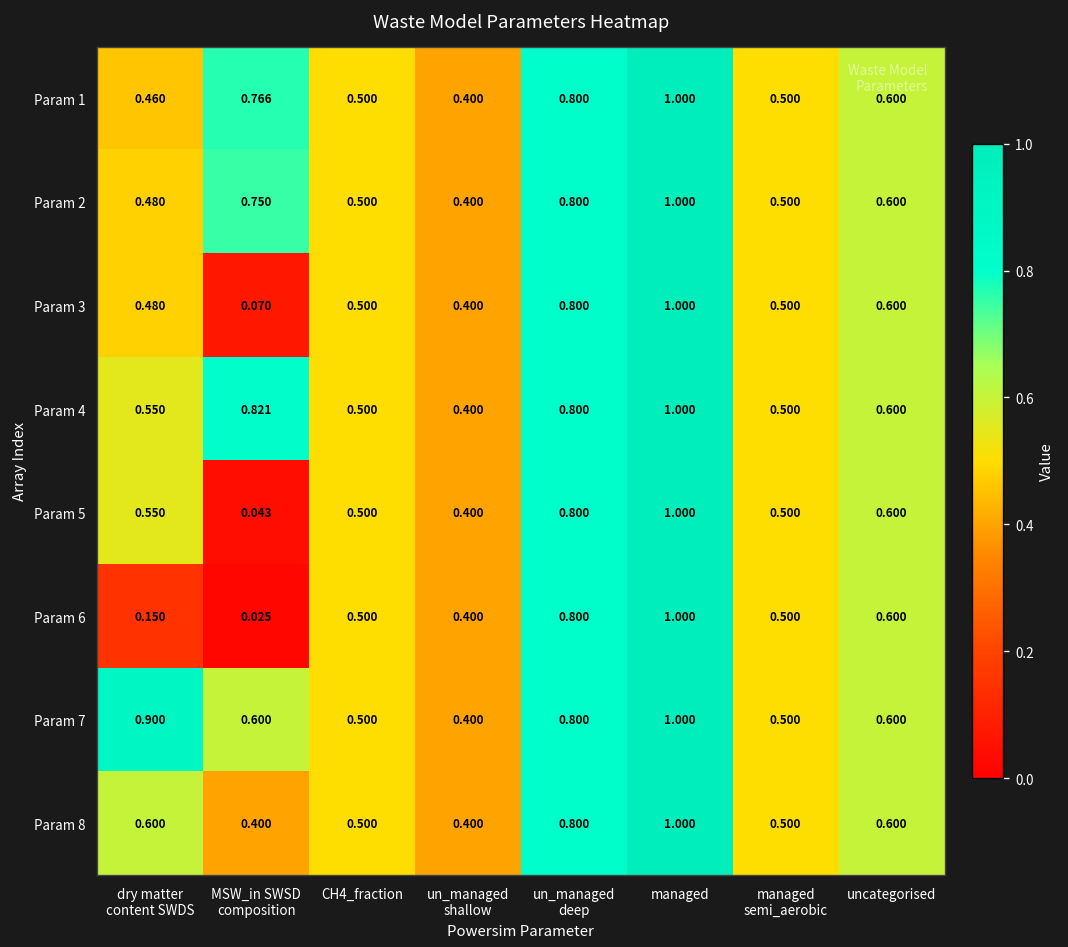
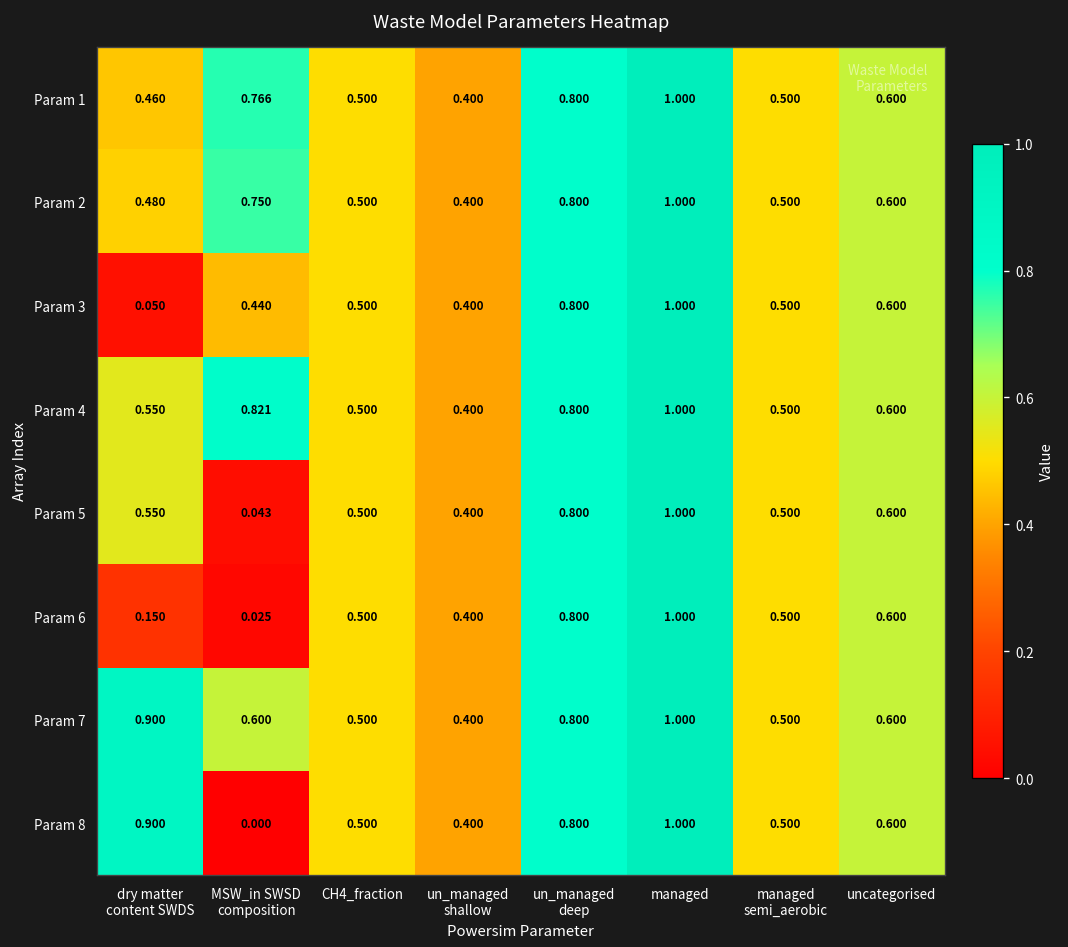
  {
    "Param 1": {
      "dry matter content SWDS": 0.460,
      "MSW_in SWSD composition": 0.766,
      "CH4_fraction": 0.500,
      "un_managed shallow": 0.400,
      "un_managed deep": 0.800,
      "managed": 1.000,
      "managed semi_aerobic": 0.500
    },
    "Param 2": {
      "dry matter content SWDS": 0.480,
      "MSW_in SWSD composition": 0.750,
      "CH4_fraction": 0.500,
      "un_managed shallow": 0.400,
      "un_managed deep": 0.800,
      "managed": 1.000,
      "managed semi_aerobic": 0.500,
      "uncategorised": 0.600
    },
    "Param 3": {
-     "dry matter content SWDS": 0.480,
-     "MSW_in SWSD composition": 0.070,
+     "dry matter content SWDS": 0.050,
+     "MSW_in SWSD composition": 0.440,
      "CH4_fraction": 0.500,
      "un_managed shallow": 0.400,
      "un_managed deep": 0.800,
      "managed": 1.000,
      "managed semi_aerobic": 0.500,
      "uncategorised": 0.600
    },
    "Param 4": {
      "dry matter content SWDS": 0.550,
      "MSW_in SWSD composition": 0.821,
      "CH4_fraction": 0.500,
      "un_managed shallow": 0.400,
      "un_managed deep": 0.800,
      "managed": 1.000,
      "managed semi_aerobic": 0.500,
      "uncategorised": 0.600
    },
    "Param 5": {
      "dry matter content SWDS": 0.550,
      "MSW_in SWSD composition": 0.043,
      "CH4_fraction": 0.500,
      "un_managed shallow": 0.400,
      "un_managed deep": 0.800,
      "managed": 1.000,
      "managed semi_aerobic": 0.500,
      "uncategorised": 0.600
    },
    "Param 6": {
      "dry matter content SWDS": 0.150,
      "MSW_in SWSD composition": 0.025,
      "CH4_fraction": 0.500,
      "un_managed shallow": 0.400,
      "un_managed deep": 0.800,
      "managed": 1.000,
      "managed semi_aerobic": 0.500,
      "uncategorised": 0.600
    },
    "Param 7": {
      "dry matter content SWDS": 0.900,
      "MSW_in SWSD composition": 0.600,
      "CH4_fraction": 0.500,
      "un_managed shallow": 0.400,
      "un_managed deep": 0.800,
      "managed": 1.000,
      "managed semi_aerobic": 0.500,
      "uncategorised": 0.600
    },
    "Param 8": {
-     "dry matter content SWDS": 0.600,
-     "MSW_in SWSD composition": 0.400,
+     "dry matter content SWDS": 0.900,
+     "MSW_in SWSD composition": 0.000,
      "CH4_fraction": 0.500,
      "un_managed shallow": 0.400,
      "un_managed deep": 0.800,
      "managed": 1.000,
      "managed semi_aerobic": 0.500,
      "uncategorised": 0.600
    }
  }
